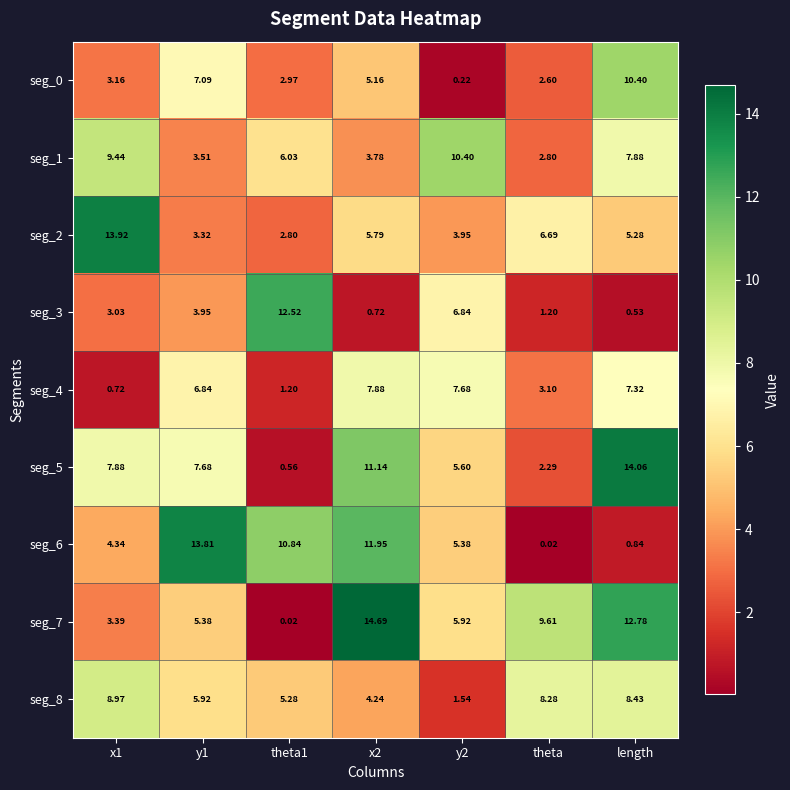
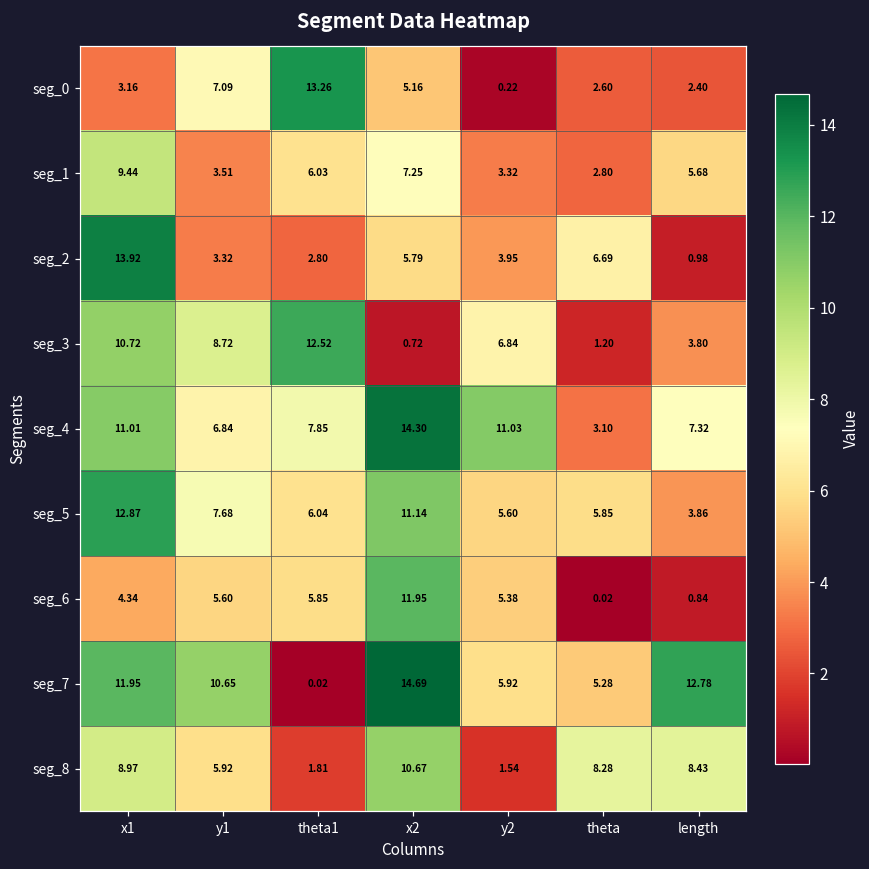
  {
    "seg_0": {
      "x1": 3.16,
      "y1": 7.09,
-     "theta1": 2.97,
+     "theta1": 13.26,
      "x2": 5.16,
      "y2": 0.22,
      "theta": 2.60,
-     "length": 10.40
+     "length": 2.40
    },
    "seg_1": {
      "x1": 9.44,
      "y1": 3.51,
      "theta1": 6.03,
-     "x2": 3.78,
-     "y2": 10.40,
+     "x2": 7.25,
+     "y2": 3.32,
      "theta": 2.80,
-     "length": 7.88
+     "length": 5.68
    },
    "seg_2": {
      "x1": 13.92,
      "y1": 3.32,
      "theta1": 2.80,
      "x2": 5.79,
      "y2": 3.95,
      "theta": 6.69,
-     "length": 5.28
+     "length": 0.98
    },
    "seg_3": {
-     "x1": 3.03,
-     "y1": 3.95,
+     "x1": 10.72,
+     "y1": 8.72,
      "theta1": 12.52,
      "x2": 0.72,
      "y2": 6.84,
      "theta": 1.20,
-     "length": 0.53
+     "length": 3.80
    },
    "seg_4": {
-     "x1": 0.72,
+     "x1": 11.01,
      "y1": 6.84,
-     "theta1": 1.20,
-     "x2": 7.88,
-     "y2": 7.68,
+     "theta1": 7.85,
+     "x2": 14.30,
+     "y2": 11.03,
      "theta": 3.10,
      "length": 7.32
    },
    "seg_5": {
-     "x1": 7.88,
+     "x1": 12.87,
      "y1": 7.68,
-     "theta1": 0.56,
+     "theta1": 6.04,
      "x2": 11.14,
      "y2": 5.60,
-     "theta": 2.29,
-     "length": 14.06
+     "theta": 5.85,
+     "length": 3.86
    },
    "seg_6": {
      "x1": 4.34,
-     "y1": 13.81,
-     "theta1": 10.84,
+     "y1": 5.60,
+     "theta1": 5.85,
      "x2": 11.95,
      "y2": 5.38,
      "theta": 0.02,
      "length": 0.84
    },
    "seg_7": {
-     "x1": 3.39,
-     "y1": 5.38,
+     "x1": 11.95,
+     "y1": 10.65,
      "theta1": 0.02,
      "x2": 14.69,
      "y2": 5.92,
-     "theta": 9.61,
+     "theta": 5.28,
      "length": 12.78
    },
    "seg_8": {
      "x1": 8.97,
      "y1": 5.92,
-     "theta1": 5.28,
-     "x2": 4.24,
+     "theta1": 1.81,
+     "x2": 10.67,
      "y2": 1.54,
      "theta": 8.28,
      "length": 8.43
    }
  }
